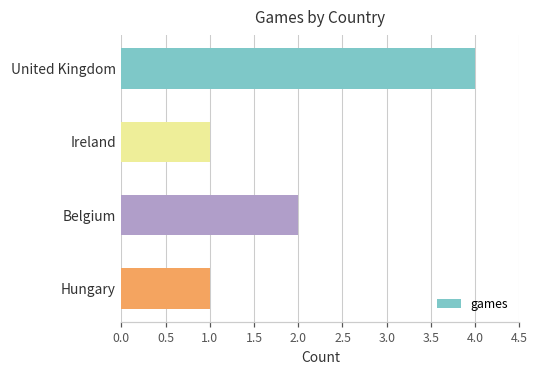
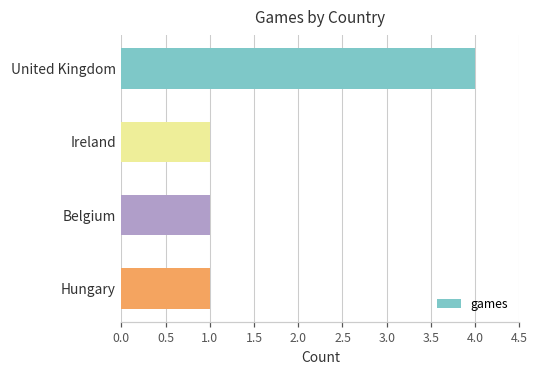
  {
    "United Kingdom": 4,
    "Ireland": 1,
-   "Belgium": 2,
+   "Belgium": 1,
    "Hungary": 1
  }
